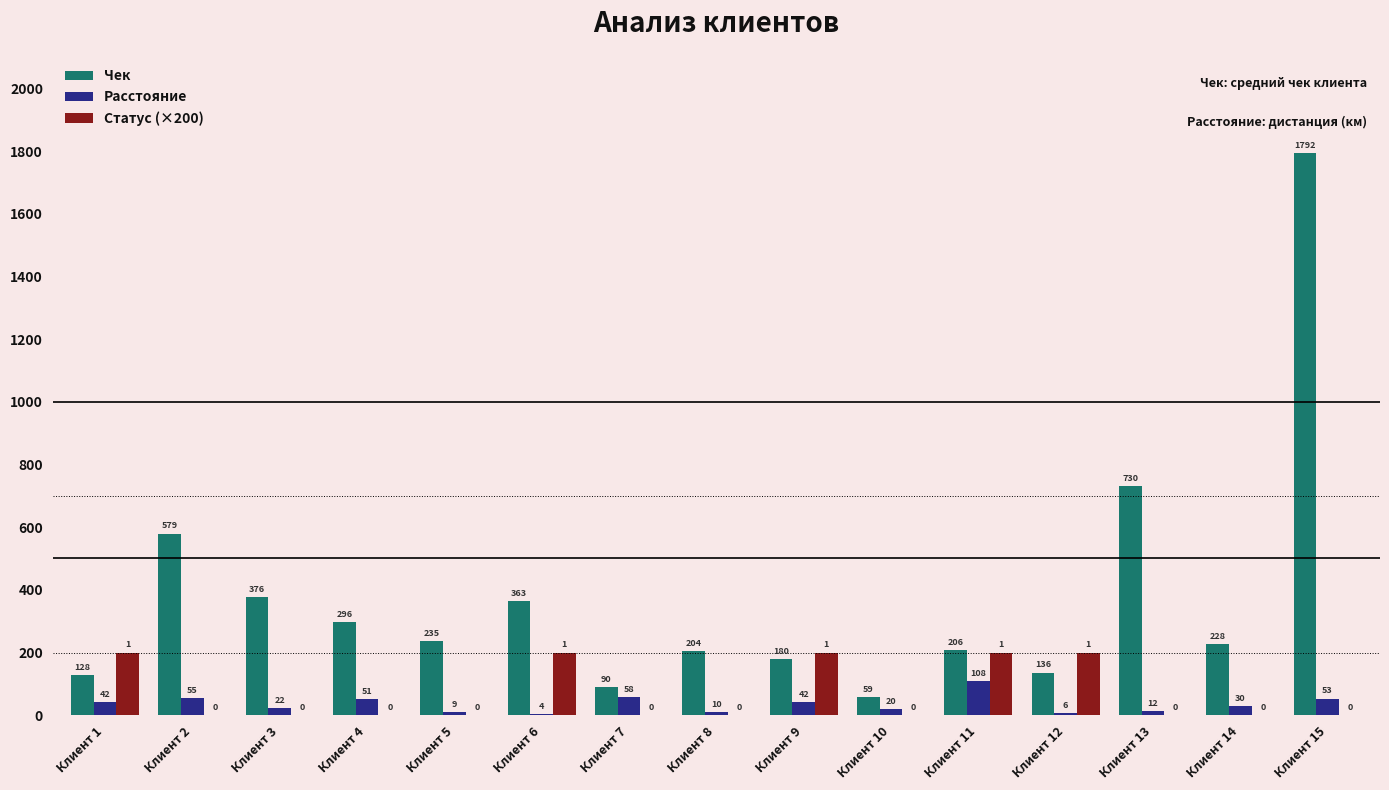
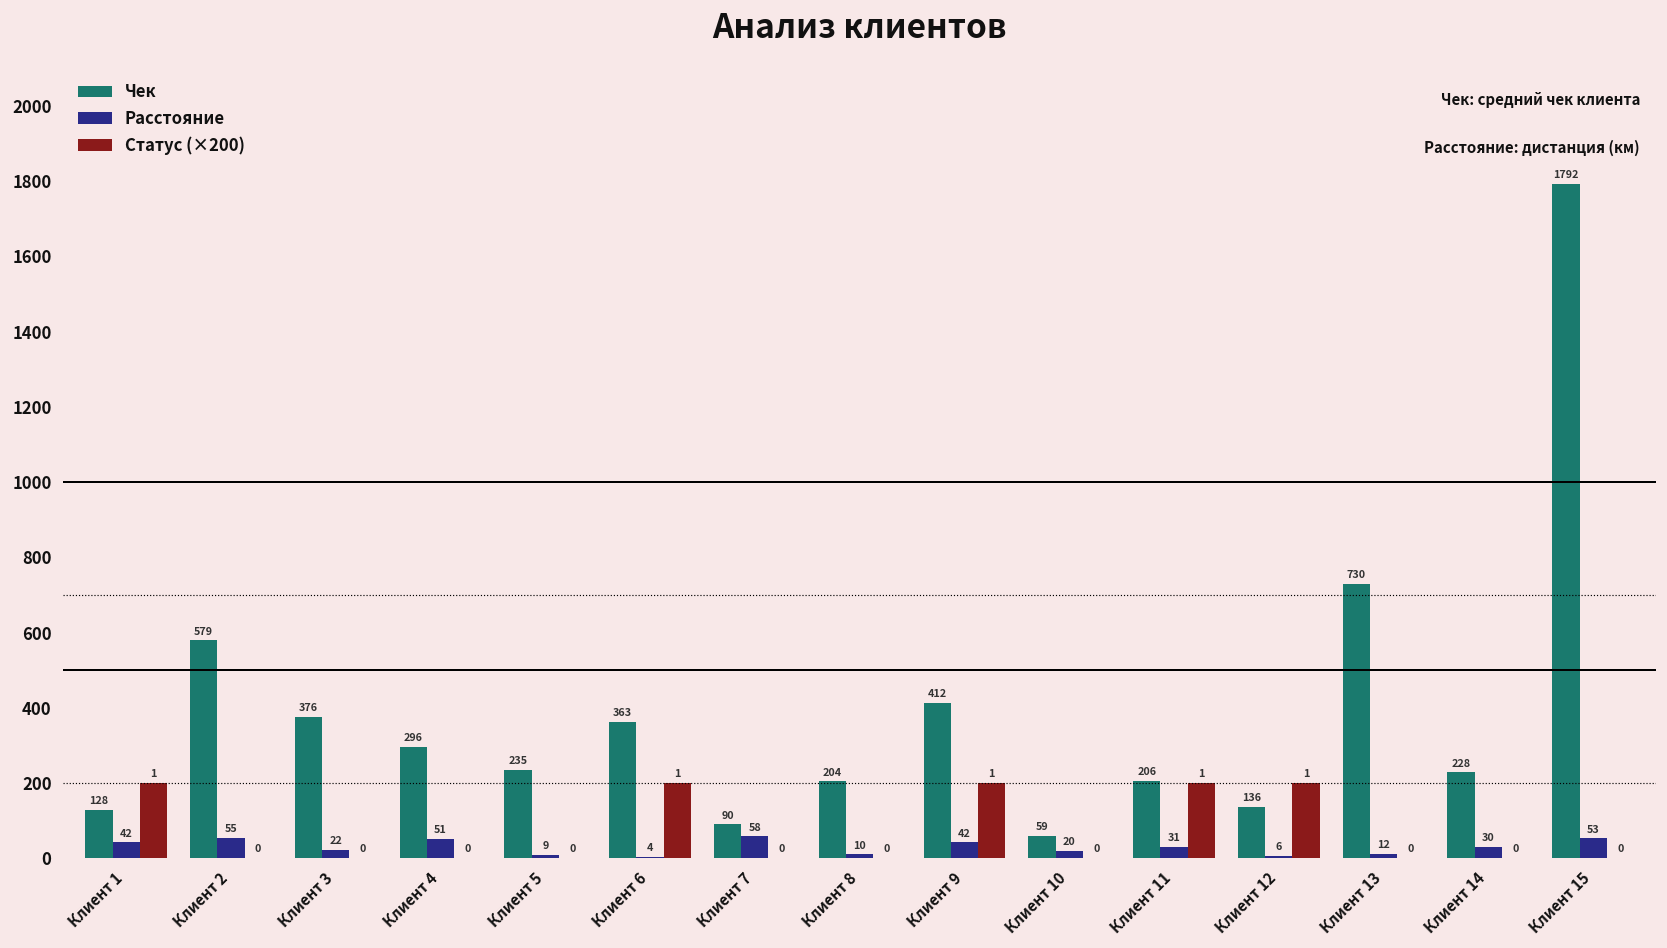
  {
    "Чек": {
      "Клиент 1": 128,
      "Клиент 2": 579,
      "Клиент 4": 296,
      "Клиент 6": 363,
      "Клиент 7": 90,
      "Клиент 8": 204,
-     "Клиент 9": 180,
+     "Клиент 9": 412,
      "Клиент 10": 59,
      "Клиент 11": 206,
      "Клиент 12": 136,
      "Клиент 13": 730,
      "Клиент 14": 228,
      "Клиент 15": 1792
    },
    "Расстояние": {
      "Клиент 1": 42,
      "Клиент 2": 55,
      "Клиент 3": 22,
      "Клиент 4": 51,
      "Клиент 5": 9,
      "Клиент 6": 4,
      "Клиент 7": 58,
      "Клиент 8": 10,
      "Клиент 9": 42,
      "Клиент 10": 20,
-     "Клиент 11": 108,
+     "Клиент 11": 31,
      "Клиент 12": 6,
      "Клиент 13": 12,
      "Клиент 14": 30,
      "Клиент 15": 53
    },
    "Статус (×200)": {
      "Клиент 2": 0,
      "Клиент 3": 0,
      "Клиент 4": 0,
      "Клиент 5": 0,
      "Клиент 7": 0,
      "Клиент 8": 0,
      "Клиент 10": 0,
      "Клиент 13": 0,
      "Клиент 14": 0,
      "Клиент 15": 0
    }
  }
